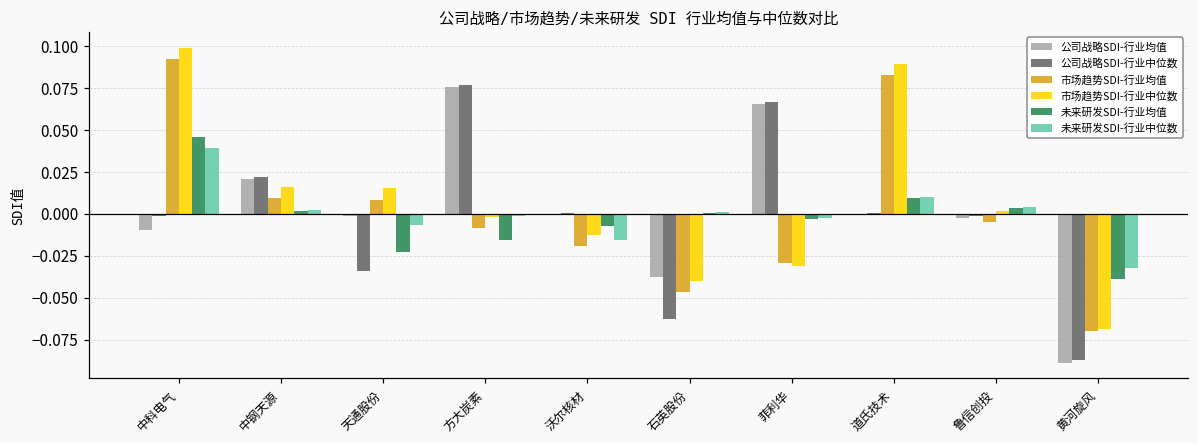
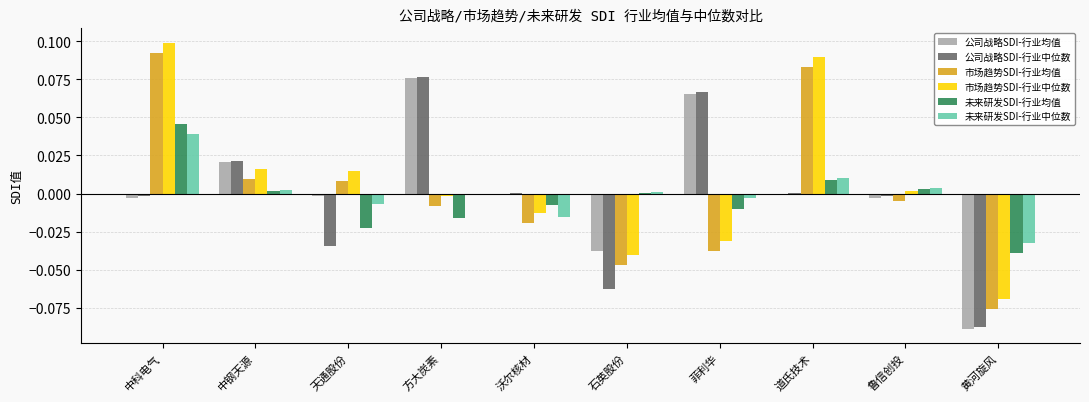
  {
    "公司战略SDI-行业均值": {
-     "中科电气": -0.010,
+     "中科电气": -0.003,
      "中钢天源": 0.020,
      "方大炭素": 0.076,
      "石英股份": -0.038,
      "菲利华": 0.065,
      "鲁信创投": -0.003,
      "黄河旋风": -0.089
    },
    "公司战略SDI-行业中位数": {
      "中钢天源": 0.022,
      "天通股份": -0.034,
      "方大炭素": 0.077,
      "石英股份": -0.063,
      "菲利华": 0.067,
      "黄河旋风": -0.088
    },
    "市场趋势SDI-行业均值": {
      "中科电气": 0.092,
      "中钢天源": 0.009,
      "天通股份": 0.008,
      "方大炭素": -0.008,
      "沃尔核材": -0.019,
      "石英股份": -0.047,
-     "菲利华": -0.029,
+     "菲利华": -0.038,
      "道氏技术": 0.083,
      "鲁信创投": -0.005,
-     "黄河旋风": -0.070
+     "黄河旋风": -0.076
    },
    "市场趋势SDI-行业中位数": {
      "中科电气": 0.099,
      "中钢天源": 0.016,
      "天通股份": 0.015,
      "方大炭素": -0.002,
      "沃尔核材": -0.013,
      "石英股份": -0.040,
      "菲利华": -0.031,
      "道氏技术": 0.089,
      "鲁信创投": 0.002,
      "黄河旋风": -0.069
    },
    "未来研发SDI-行业均值": {
      "中科电气": 0.046,
      "中钢天源": 0.002,
      "天通股份": -0.023,
      "方大炭素": -0.016,
      "沃尔核材": -0.007,
-     "菲利华": -0.003,
+     "菲利华": -0.010,
      "道氏技术": 0.009,
      "鲁信创投": 0.003,
      "黄河旋风": -0.039
    },
    "未来研发SDI-行业中位数": {
      "中科电气": 0.039,
      "中钢天源": 0.002,
      "天通股份": -0.007,
      "沃尔核材": -0.015,
      "菲利华": -0.003,
      "道氏技术": 0.010,
      "鲁信创投": 0.004,
      "黄河旋风": -0.033
    }
  }
